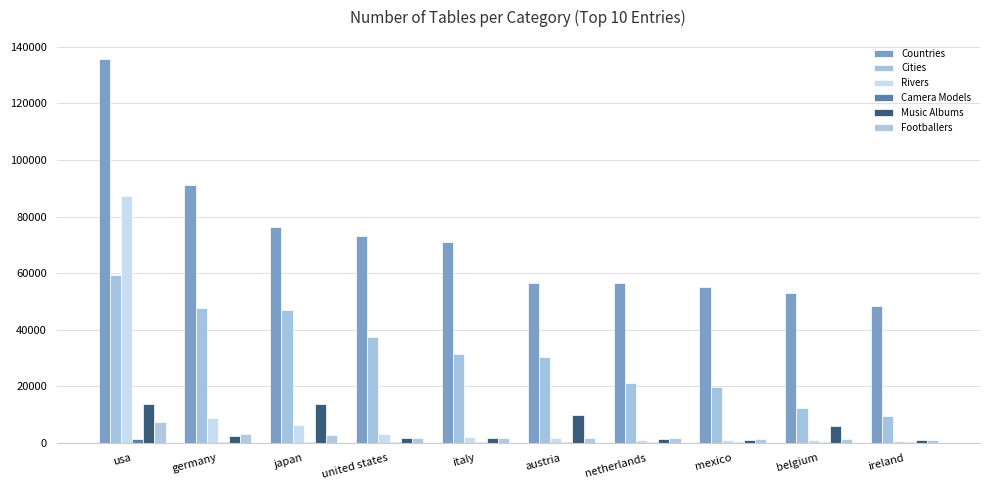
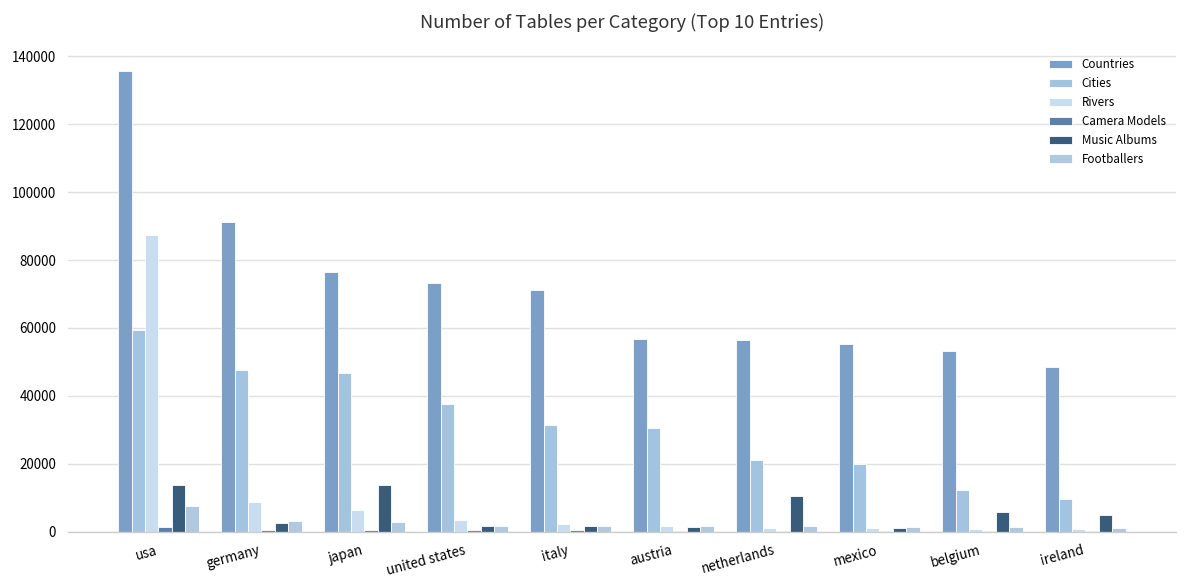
  {
    "Music Albums": {
      "usa": 14000,
      "germany": 2000,
      "japan": 14000,
      "united states": 2000,
      "italy": 2000,
-     "austria": 10000,
-     "netherlands": 1000,
+     "austria": 1000,
+     "netherlands": 11000,
      "mexico": 1000,
      "belgium": 6000,
-     "ireland": 1000
+     "ireland": 5000
    }
  }
